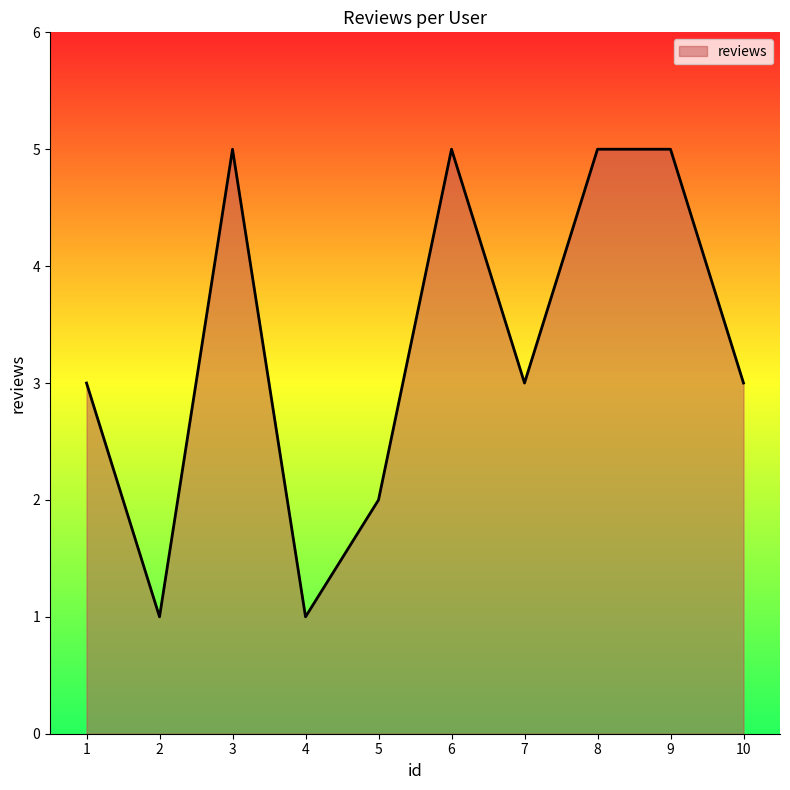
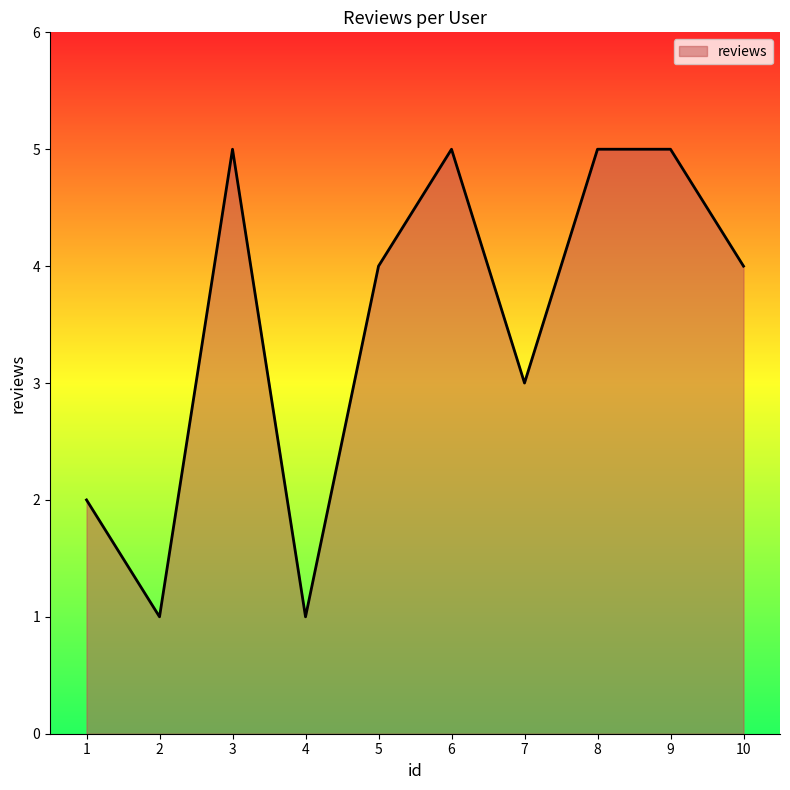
  {
-   "1": 3,
+   "1": 2,
    "2": 1,
    "3": 5,
    "4": 1,
-   "5": 2,
+   "5": 4,
    "6": 5,
    "7": 3,
    "8": 5,
    "9": 5,
-   "10": 3
+   "10": 4
  }
